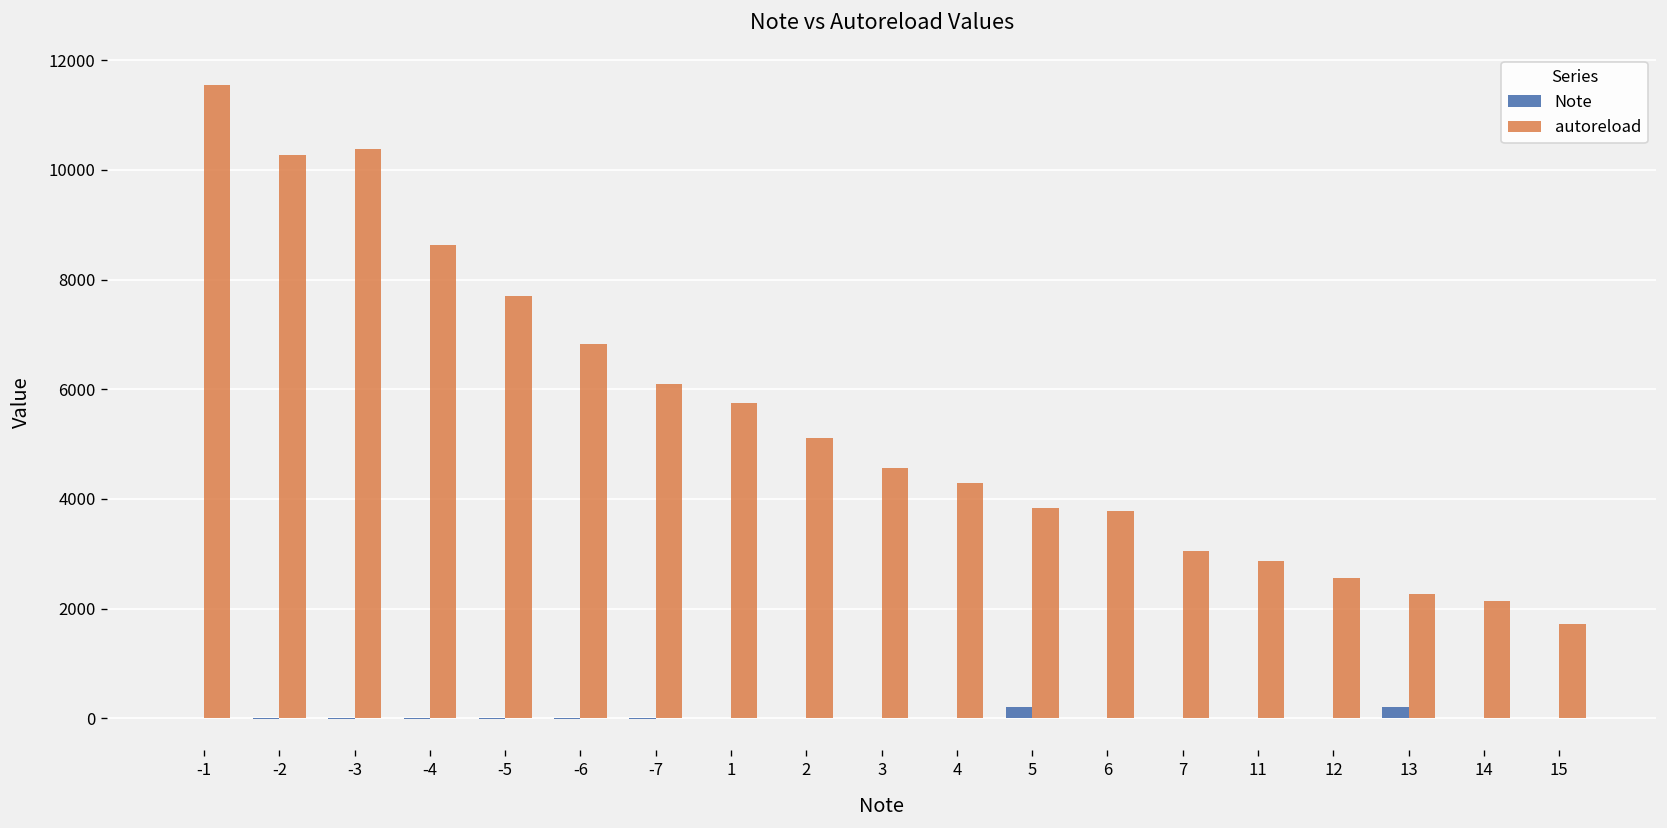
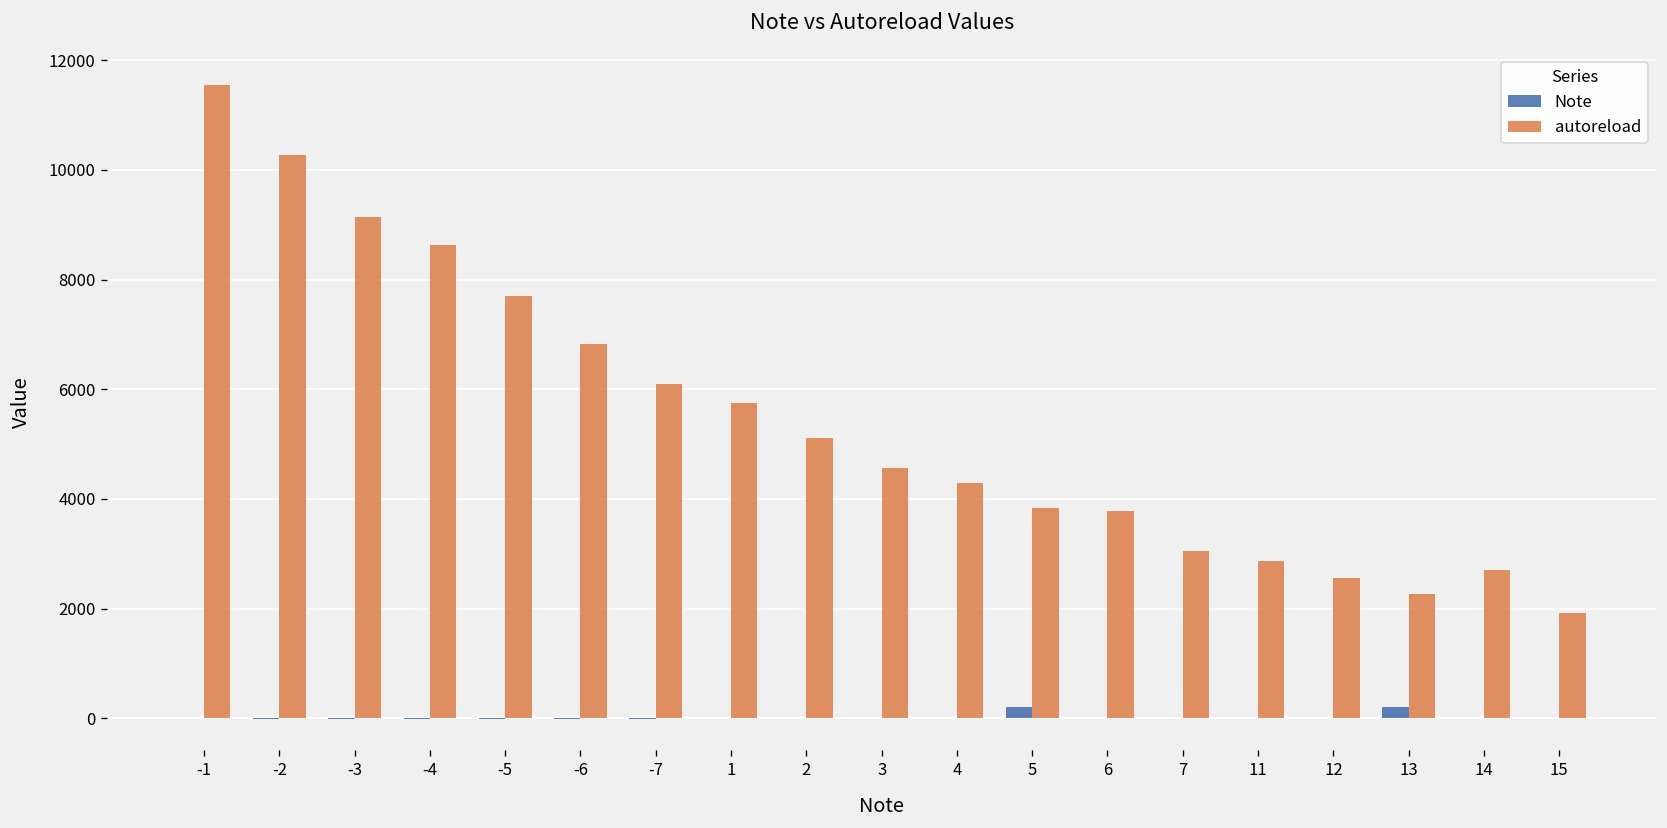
  {
    "Note": {
      "5": 200,
      "13": 200
    },
    "autoreload": {
      "-1": 11500,
      "-2": 10300,
-     "-3": 10400,
+     "-3": 9100,
      "-4": 8600,
      "-5": 7700,
      "-6": 6800,
      "-7": 6100,
      "1": 5700,
      "2": 5100,
      "3": 4600,
      "4": 4300,
      "5": 3800,
      "6": 3800,
      "7": 3000,
      "11": 2900,
      "12": 2600,
      "13": 2300,
-     "14": 2100,
-     "15": 1700
+     "14": 2700,
+     "15": 1900
    }
  }
